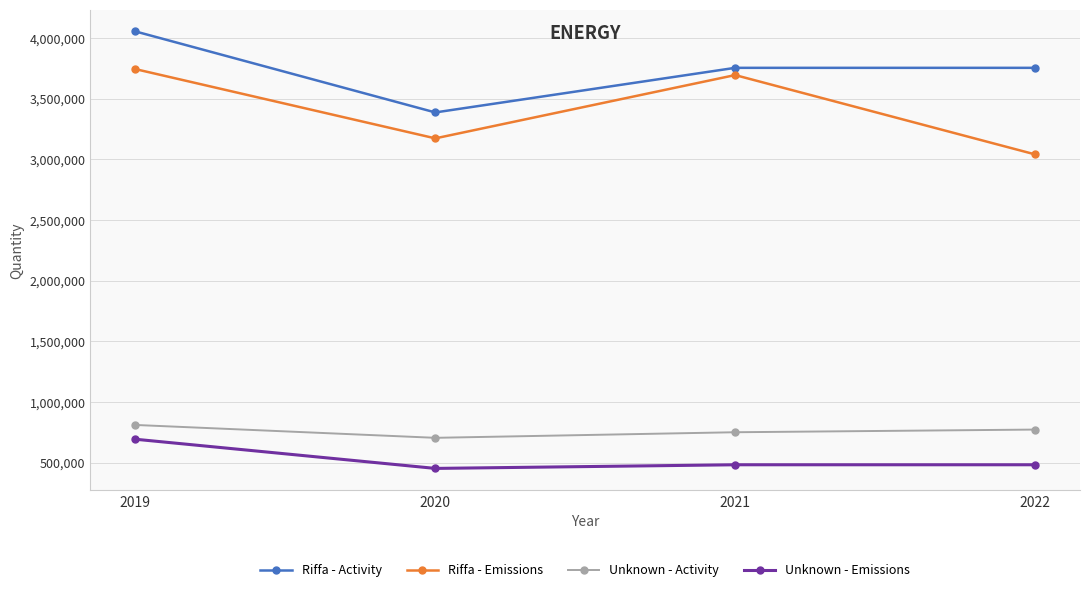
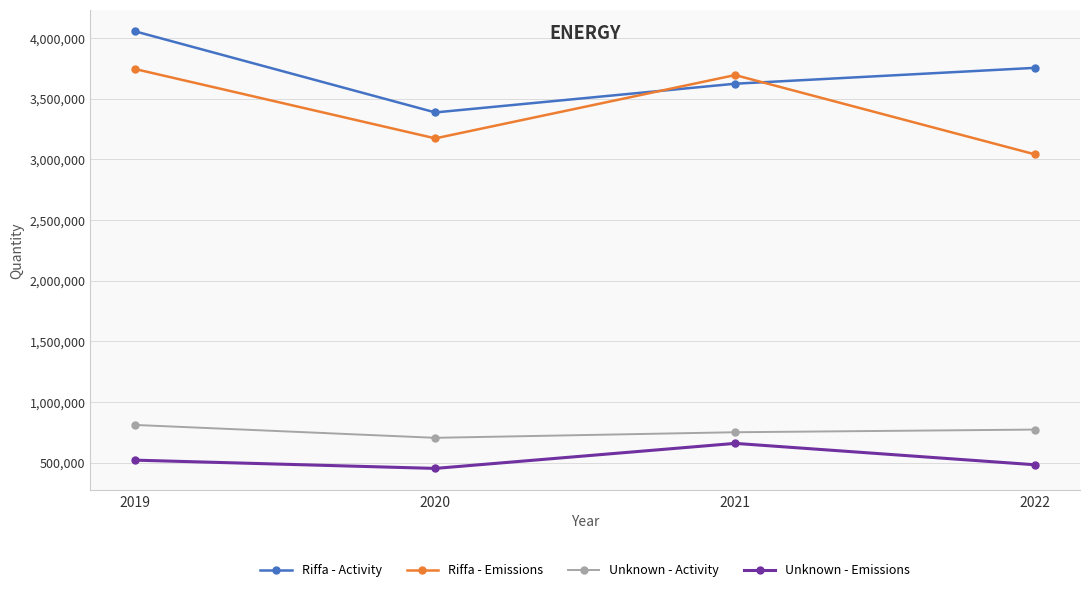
  {
    "Riffa - Activity": {
      "2019": "4,050,000",
      "2020": "3,390,000",
-     "2021": "3,750,000",
+     "2021": "3,620,000",
      "2022": "3,750,000"
    },
    "Riffa - Emissions": {
      "2019": "3,740,000",
      "2020": "3,170,000",
      "2021": "3,690,000",
      "2022": "3,040,000"
    },
    "Unknown - Activity": {
      "2019": "810,000",
      "2020": "710,000",
      "2021": "750,000",
      "2022": "770,000"
    },
    "Unknown - Emissions": {
-     "2019": "690,000",
+     "2019": "520,000",
      "2020": "450,000",
-     "2021": "480,000",
+     "2021": "660,000",
      "2022": "480,000"
    }
  }
